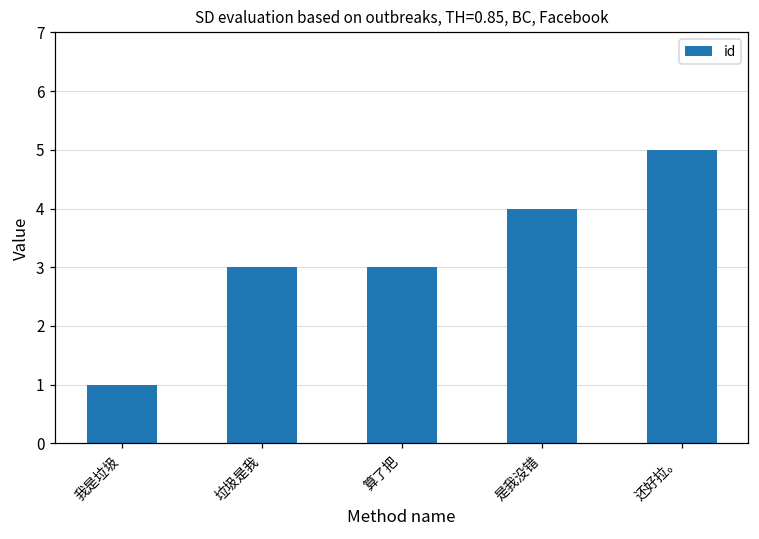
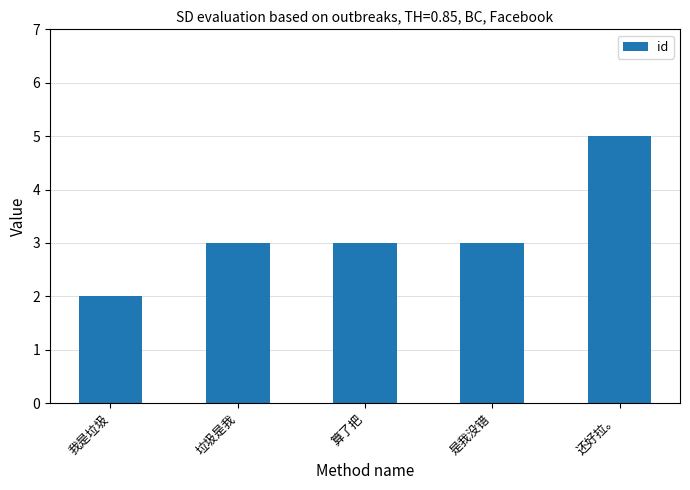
  {
-   "我是垃圾": 1,
+   "我是垃圾": 2,
    "垃圾是我": 3,
    "算了把": 3,
-   "是我没错": 4,
+   "是我没错": 3,
    "还好拉。": 5
  }
